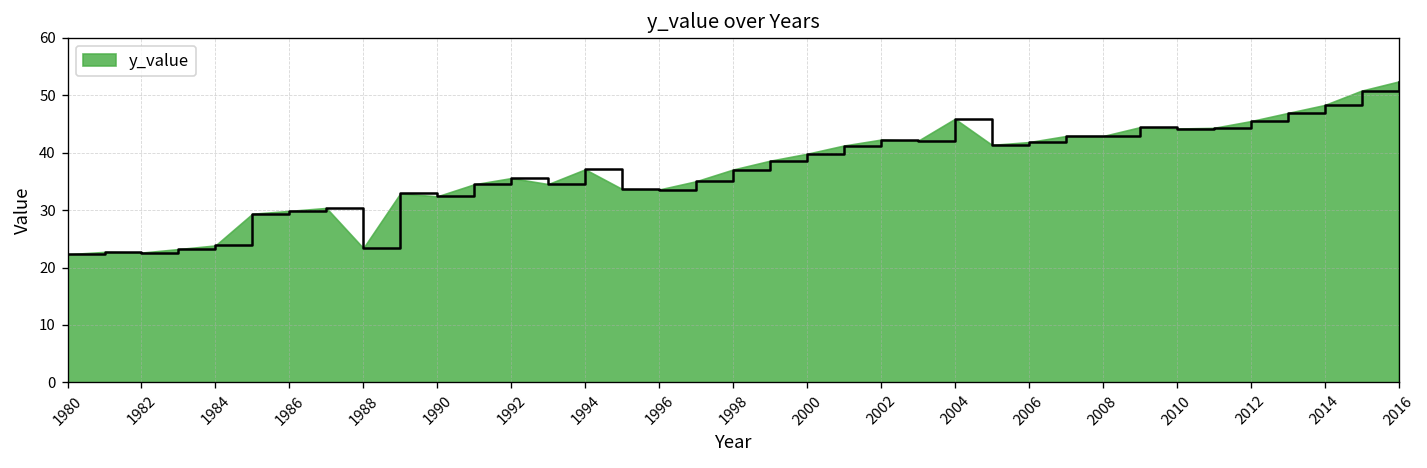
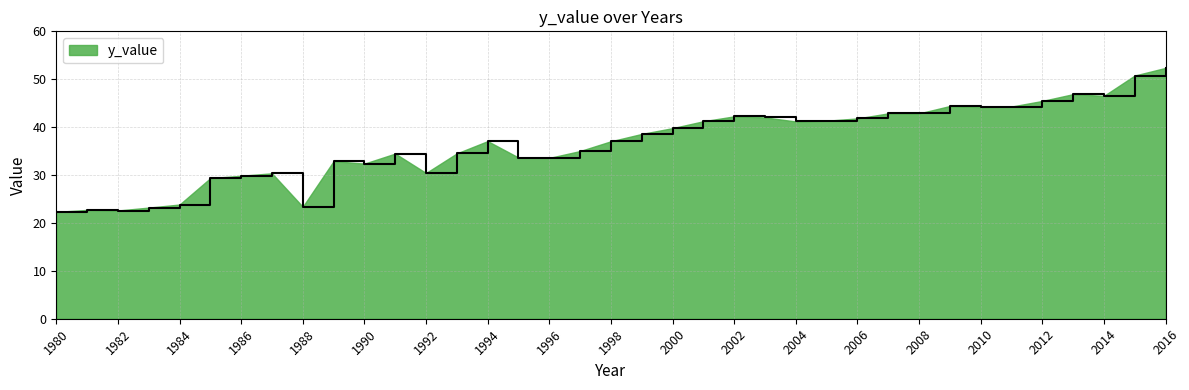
  {
    "1980": 22,
    "1982": 23,
    "1984": 24,
    "1986": 30,
    "1988": 23,
    "1990": 32,
-   "1992": 36,
+   "1992": 30,
    "1994": 37,
    "1996": 34,
    "1998": 37,
    "2000": 40,
    "2002": 42,
-   "2004": 46,
+   "2004": 41,
    "2006": 42,
    "2008": 43,
    "2010": 44,
    "2012": 45,
-   "2014": 48,
+   "2014": 47,
    "2016": 52
  }
